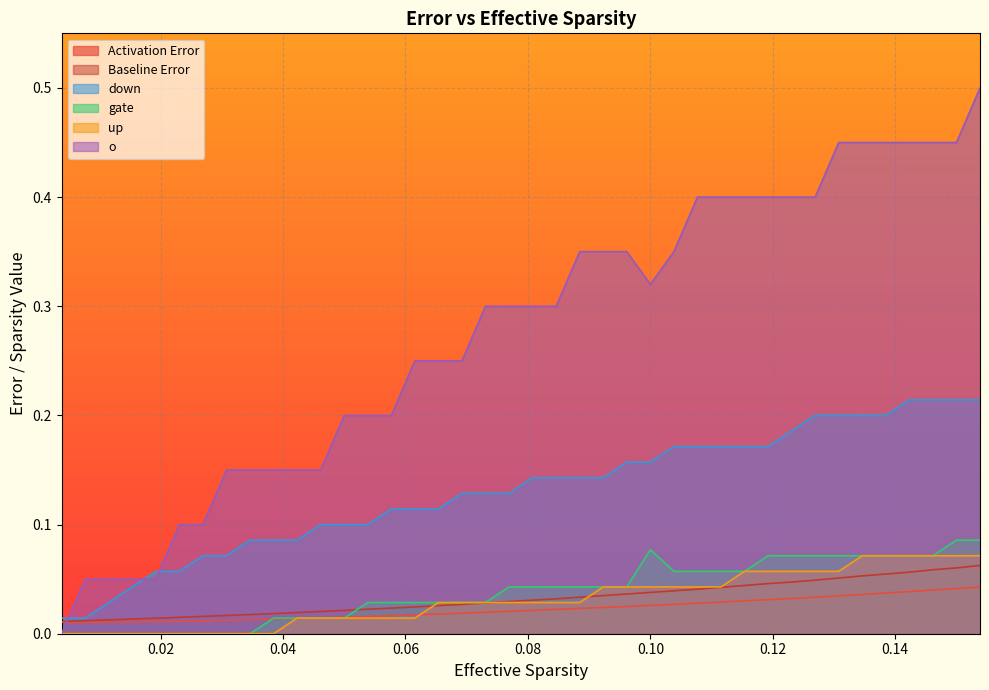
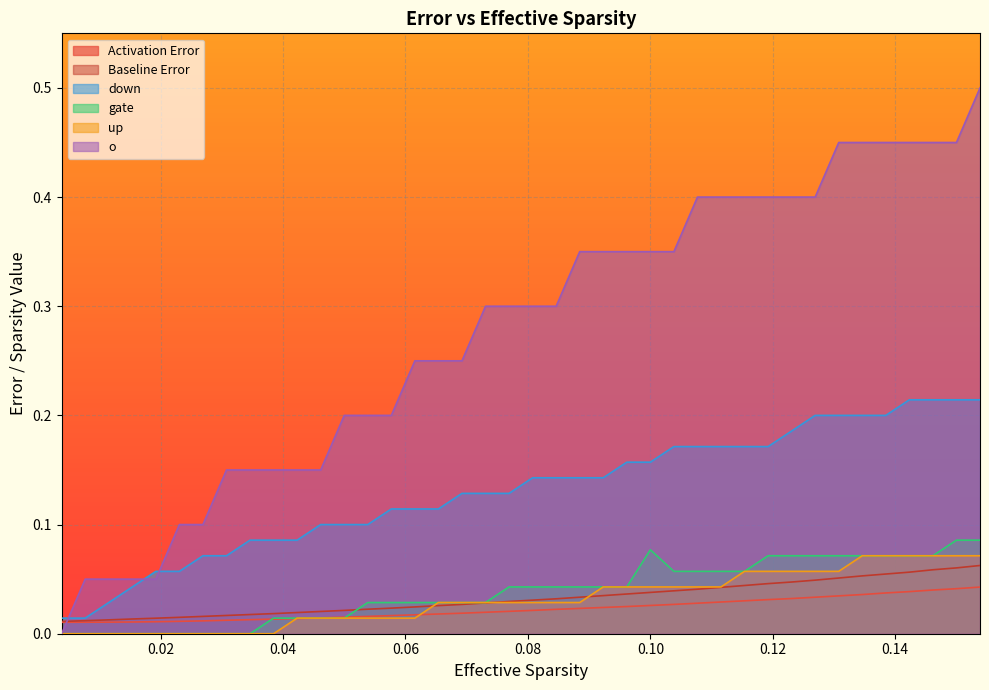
  {
    "down": {
      "0.10": 0.157
    },
    "gate": {
      "0.10": 0.077
    },
    "up": {
      "0.10": 0.043
    },
    "o": {
-     "0.10": 0.32
+     "0.10": 0.35
    }
  }
